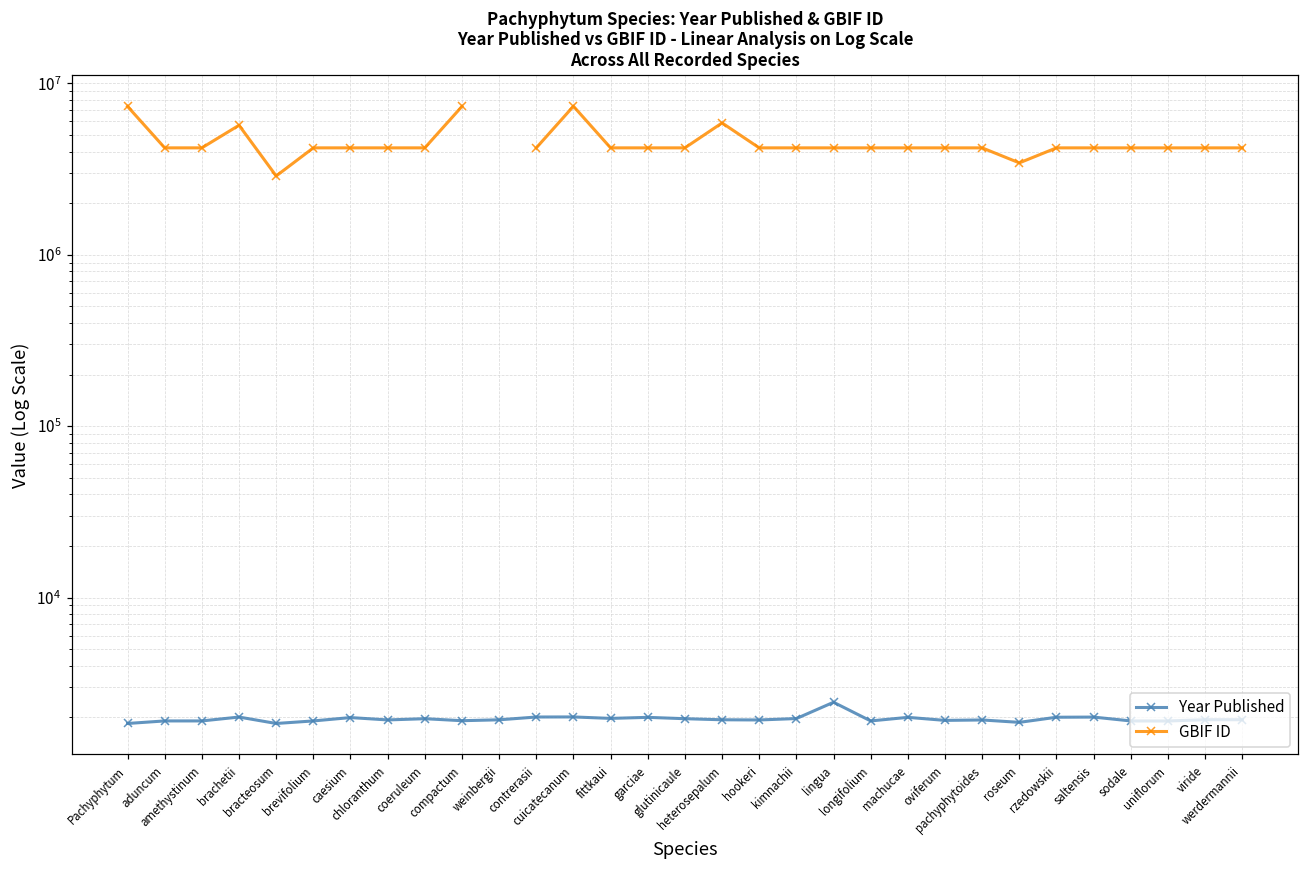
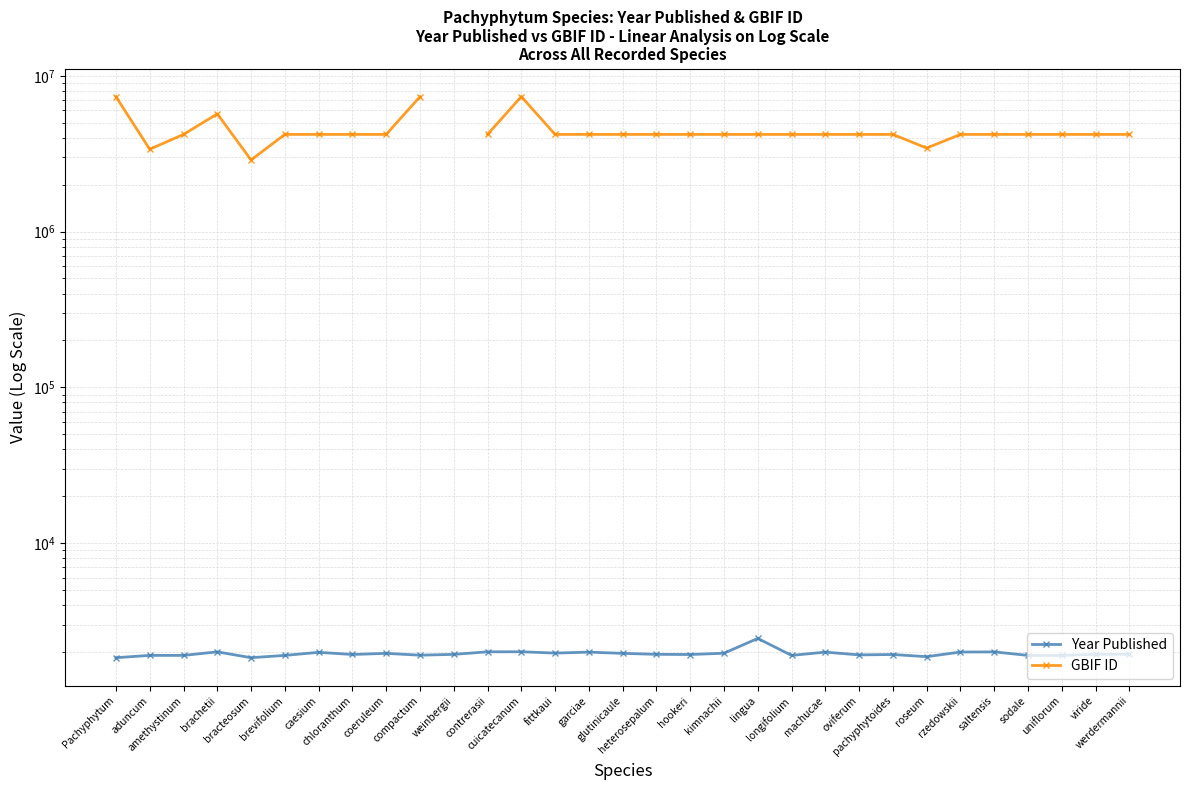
  {
    "Year Published": {
      "Pachyphytum": 1800,
      "aduncum": 1900,
      "amethystinum": 1900,
      "brachetii": 2000,
      "bracteosum": 1800,
      "brevifolium": 1900,
      "caesium": 2000,
      "chloranthum": 1900,
      "coeruleum": 2000,
      "compactum": 1900,
      "weinbergii": 1900,
      "contrerasii": 2000,
      "cuicatecanum": 2000,
      "fittkaui": 2000,
      "garciae": 2000,
      "glutinicaule": 2000,
      "heterosepalum": 1900,
      "hookeri": 1900,
      "kimnachii": 2000,
      "lingua": 2400,
      "longifolium": 1900,
      "machucae": 2000,
      "oviferum": 1900,
      "pachyphytoides": 1900,
      "roseum": 1900,
      "rzedowskii": 2000,
      "saltensis": 2000
    },
    "GBIF ID": {
      "Pachyphytum": 7000000,
-     "aduncum": 4200000,
+     "aduncum": 3400000,
      "amethystinum": 4200000,
      "brachetii": 5700000,
      "bracteosum": 2900000,
      "brevifolium": 4200000,
      "caesium": 4200000,
      "chloranthum": 4200000,
      "coeruleum": 4200000,
      "compactum": 7000000,
      "contrerasii": 4200000,
      "cuicatecanum": 7000000,
      "fittkaui": 4200000,
      "garciae": 4200000,
      "glutinicaule": 4200000,
-     "heterosepalum": 5900000,
+     "heterosepalum": 4200000,
      "hookeri": 4200000,
      "kimnachii": 4200000,
      "lingua": 4200000,
      "longifolium": 4200000,
      "machucae": 4200000,
      "oviferum": 4200000,
      "pachyphytoides": 4200000,
      "roseum": 3400000,
      "rzedowskii": 4200000,
      "saltensis": 4200000,
      "sodale": 4200000,
      "uniflorum": 4200000,
      "viride": 4200000,
      "werdermannii": 4200000
    }
  }
